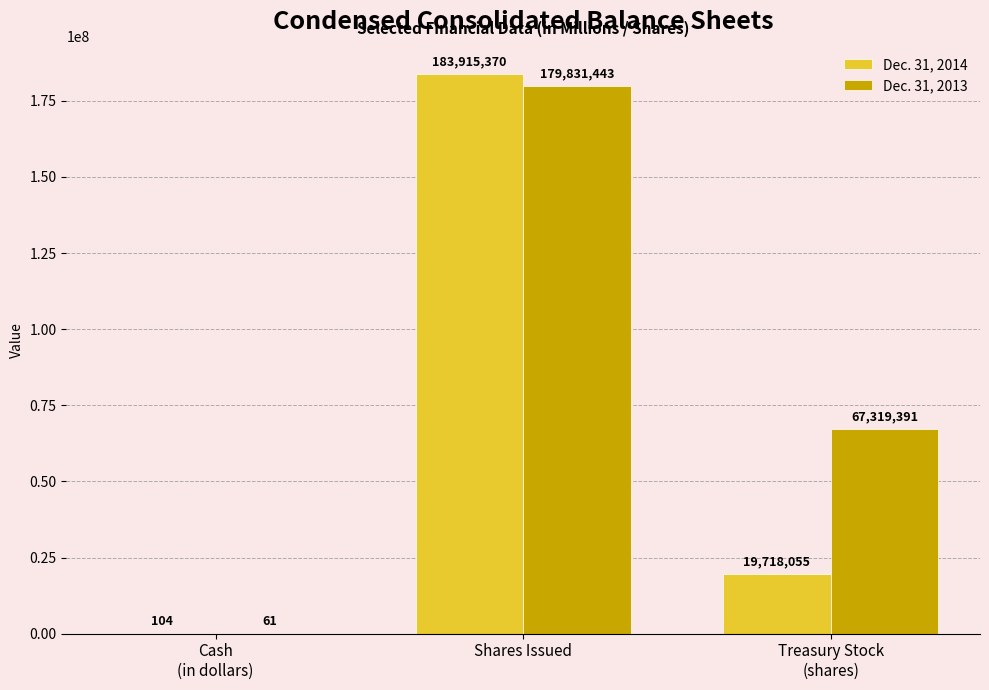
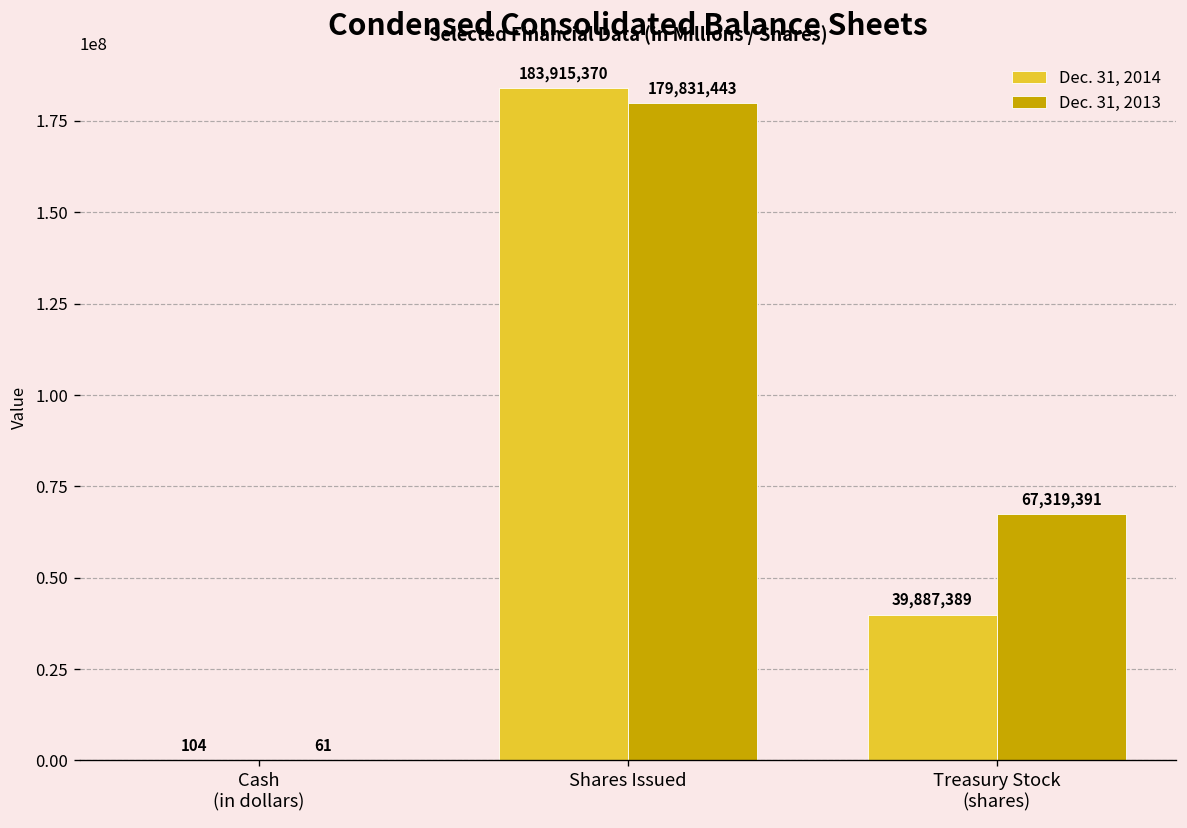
  {
    "Dec. 31, 2014": {
      "Cash (in dollars)": "104",
      "Shares Issued": "183,915,370",
-     "Treasury Stock (shares)": "19,718,055"
+     "Treasury Stock (shares)": "39,887,389"
    },
    "Dec. 31, 2013": {
      "Cash (in dollars)": "61",
      "Shares Issued": "179,831,443",
      "Treasury Stock (shares)": "67,319,391"
    }
  }
